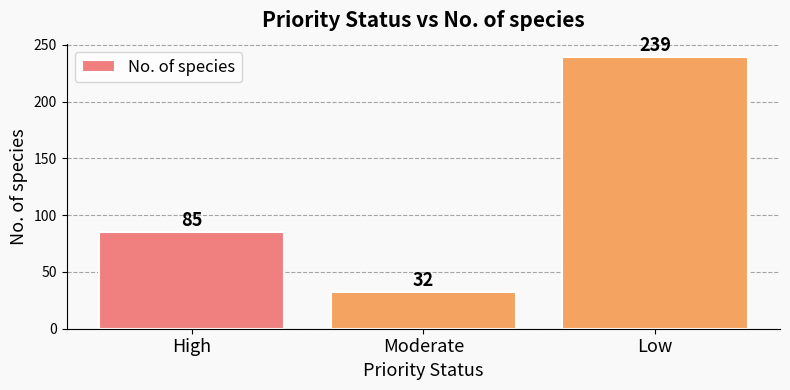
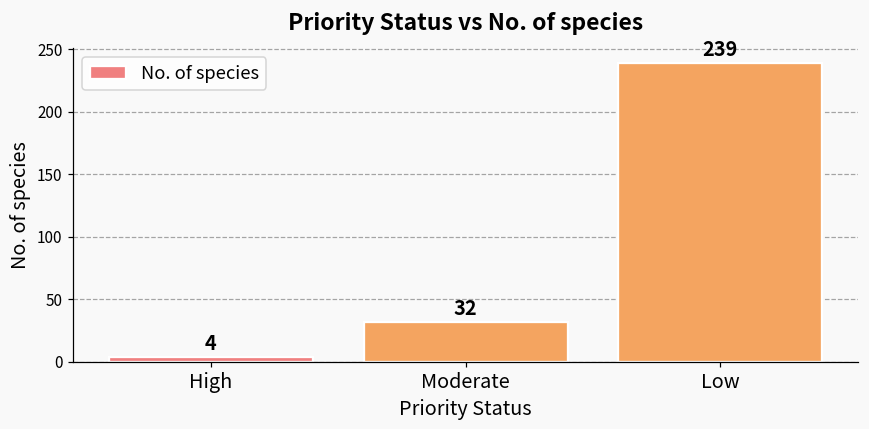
  {
-   "High": 85,
+   "High": 4,
    "Moderate": 32,
    "Low": 239
  }
